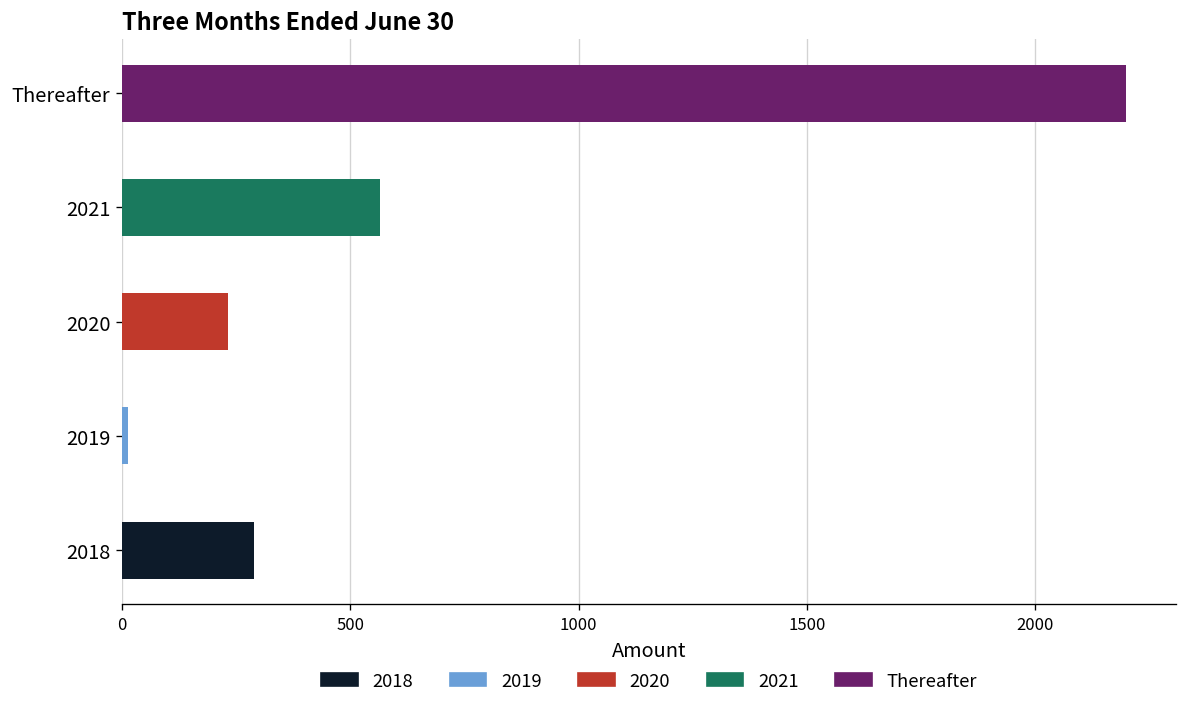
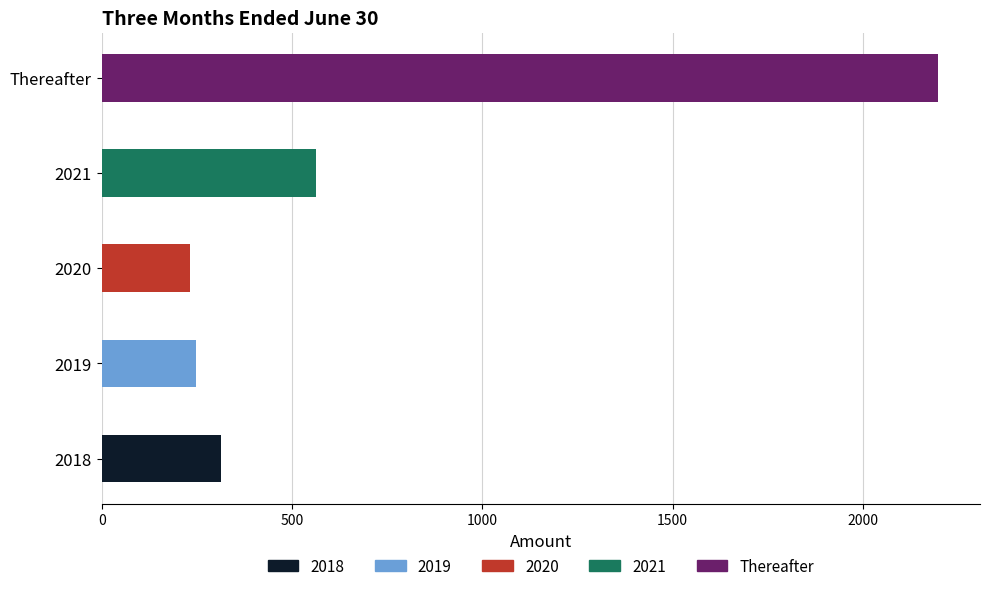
  {
    "Thereafter": 2200,
    "2021": 560,
    "2020": 230,
-   "2019": 10,
-   "2018": 290
+   "2019": 250,
+   "2018": 310
  }
